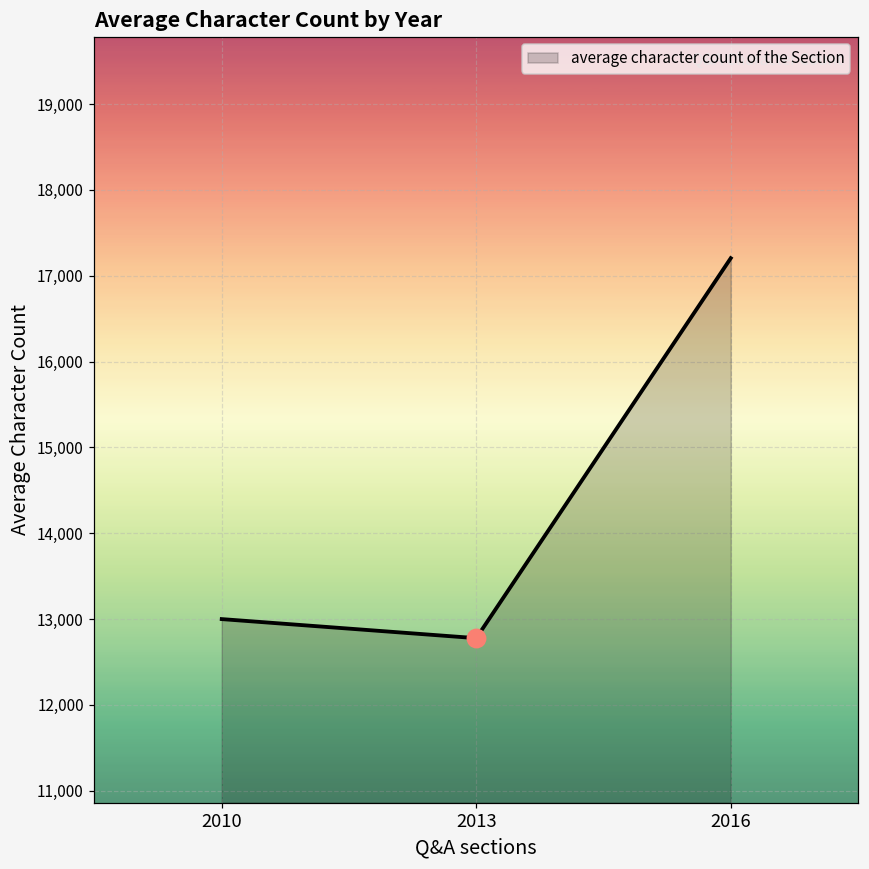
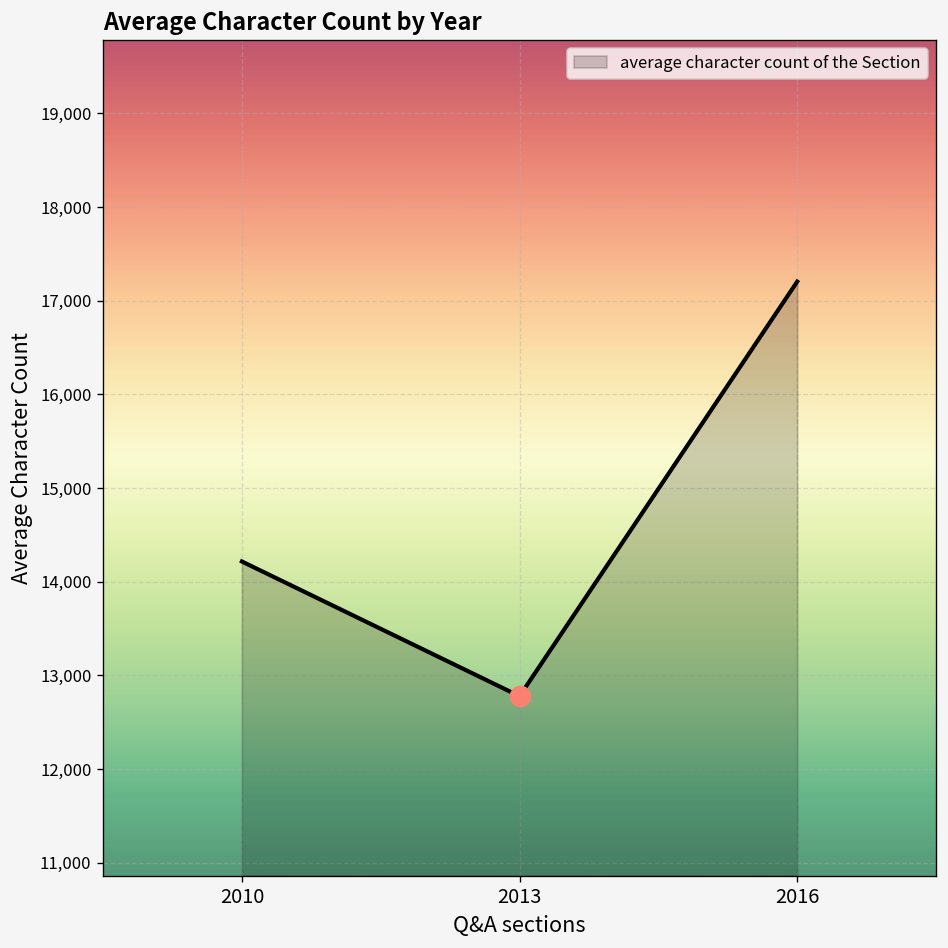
  {
    "average character count of the Section": {
-     "2010": "13,000",
+     "2010": "14,200",
      "2016": "17,200"
    }
  }
